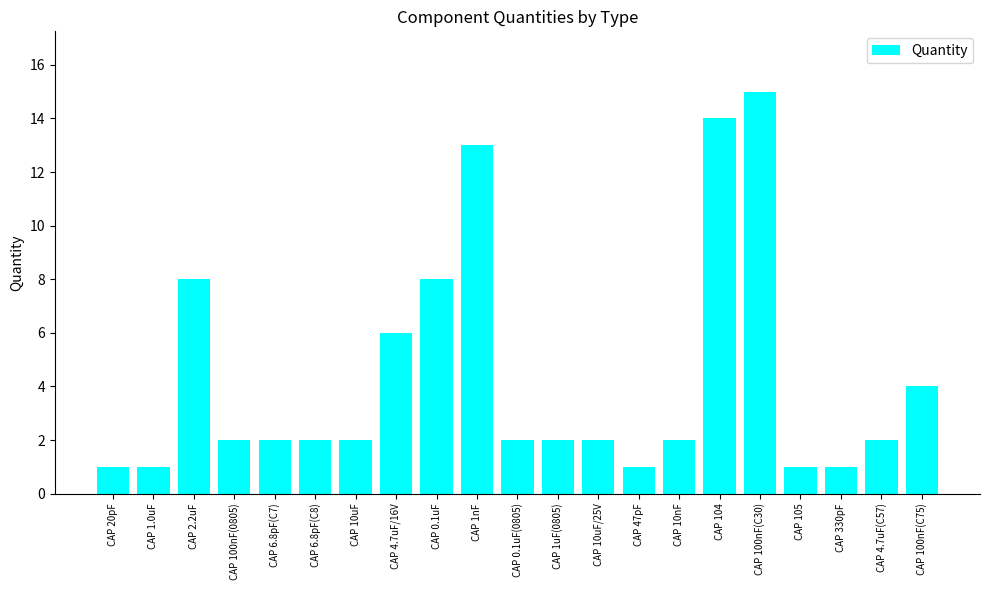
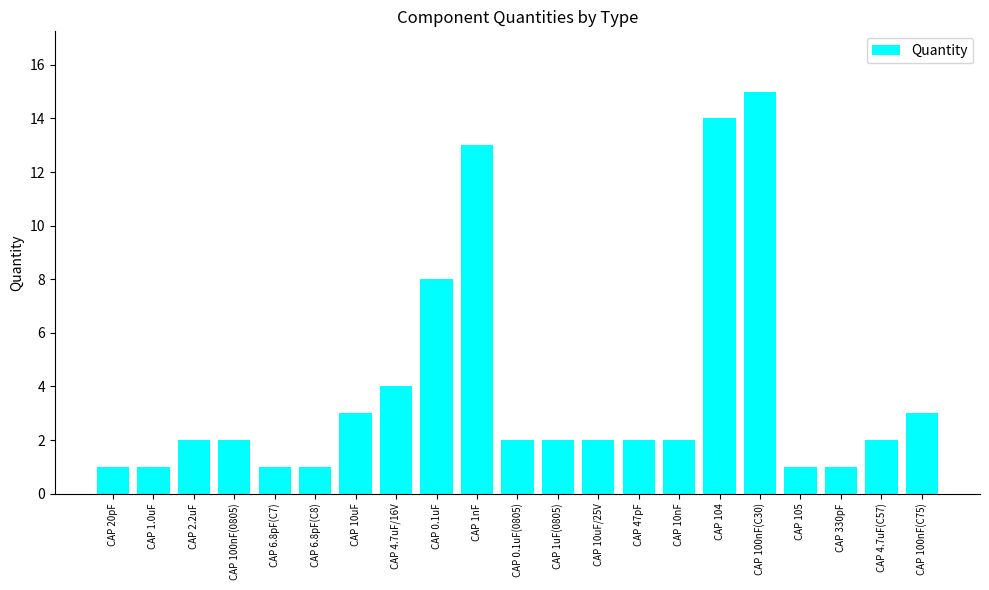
  {
    "CAP 20pF": 1,
    "CAP 1.0uF": 1,
-   "CAP 2.2uF": 8,
+   "CAP 2.2uF": 2,
    "CAP 100nF(0805)": 2,
-   "CAP 6.8pF(C7)": 2,
-   "CAP 6.8pF(C8)": 2,
-   "CAP 10uF": 2,
-   "CAP 4.7uF/16V": 6,
+   "CAP 6.8pF(C7)": 1,
+   "CAP 6.8pF(C8)": 1,
+   "CAP 10uF": 3,
+   "CAP 4.7uF/16V": 4,
    "CAP 0.1uF": 8,
    "CAP 1nF": 13,
    "CAP 0.1uF(0805)": 2,
    "CAP 1uF(0805)": 2,
    "CAP 10uF/25V": 2,
-   "CAP 47pF": 1,
+   "CAP 47pF": 2,
    "CAP 10nF": 2,
    "CAP 104": 14,
    "CAP 100nF(C30)": 15,
    "CAP 105": 1,
    "CAP 330pF": 1,
    "CAP 4.7uF(C57)": 2,
-   "CAP 100nF(C75)": 4
+   "CAP 100nF(C75)": 3
  }
